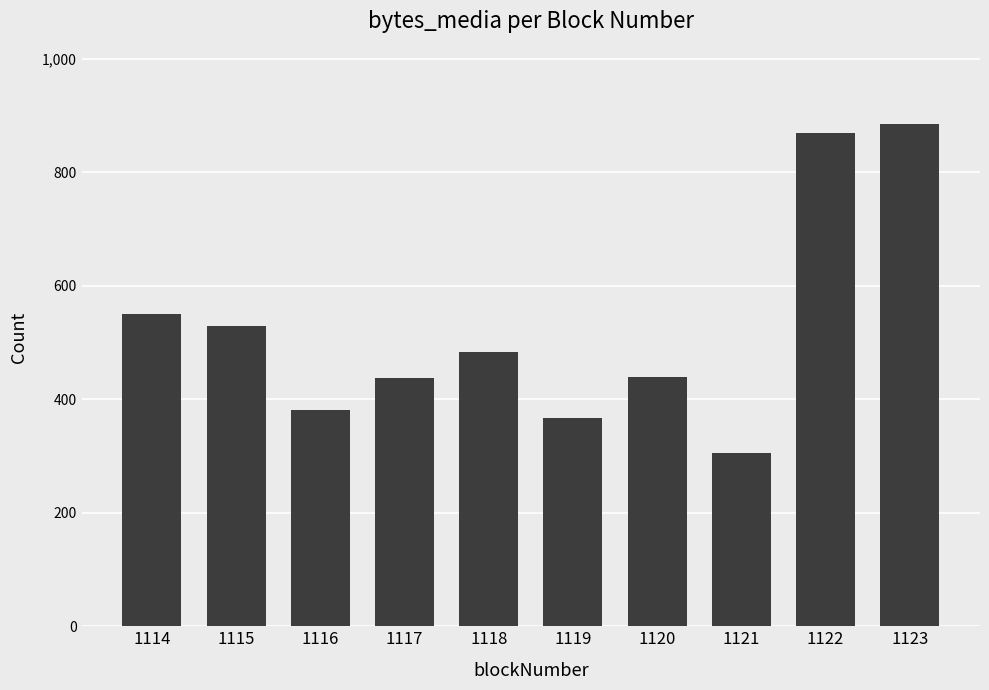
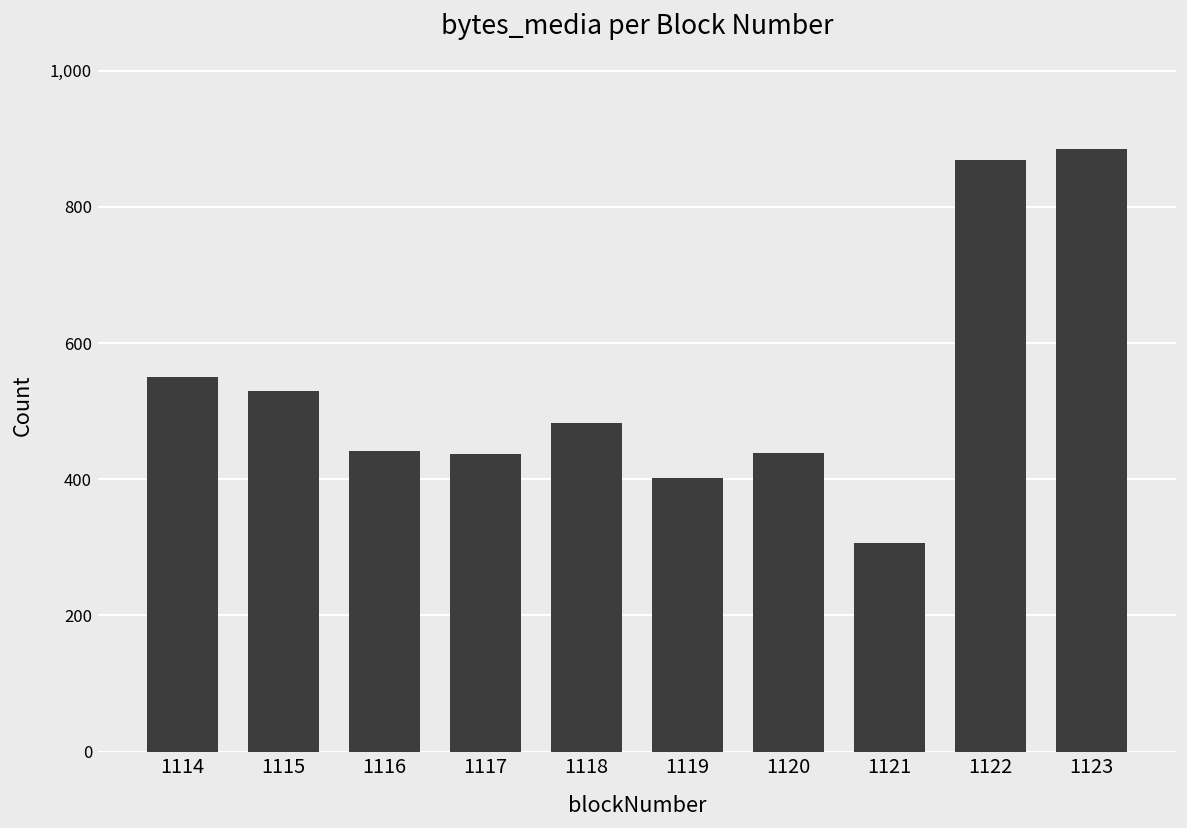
  {
    "1114": 550,
    "1115": 530,
-   "1116": 380,
+   "1116": 440,
    "1117": 440,
    "1118": 480,
-   "1119": 370,
+   "1119": 400,
    "1120": 440,
    "1121": 310,
    "1122": 870,
    "1123": 890
  }
